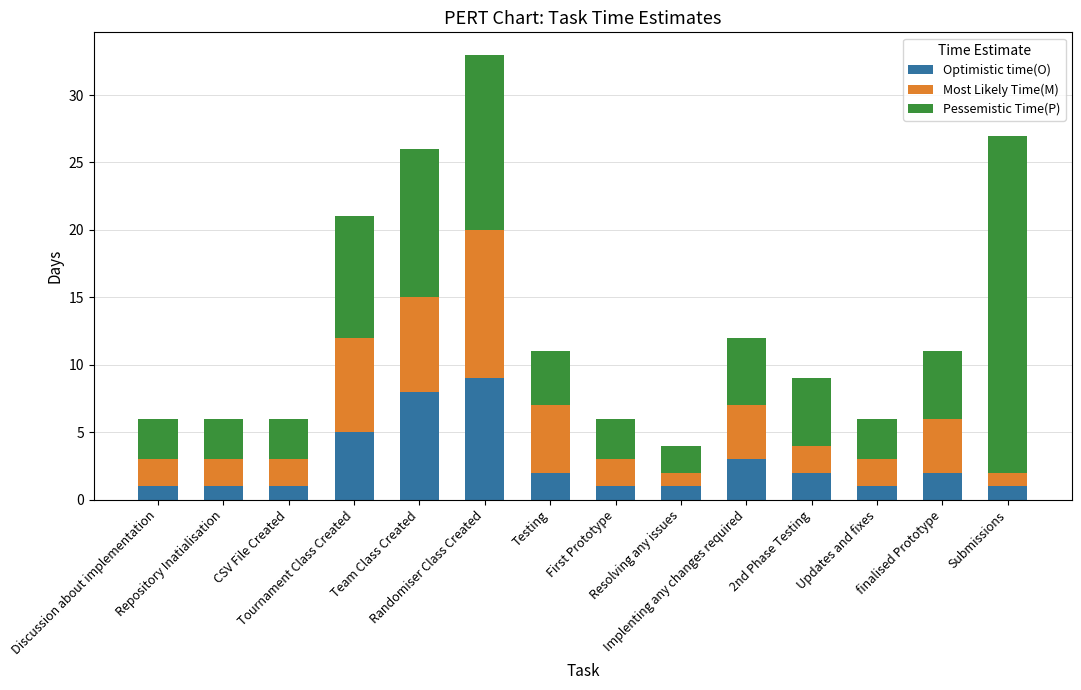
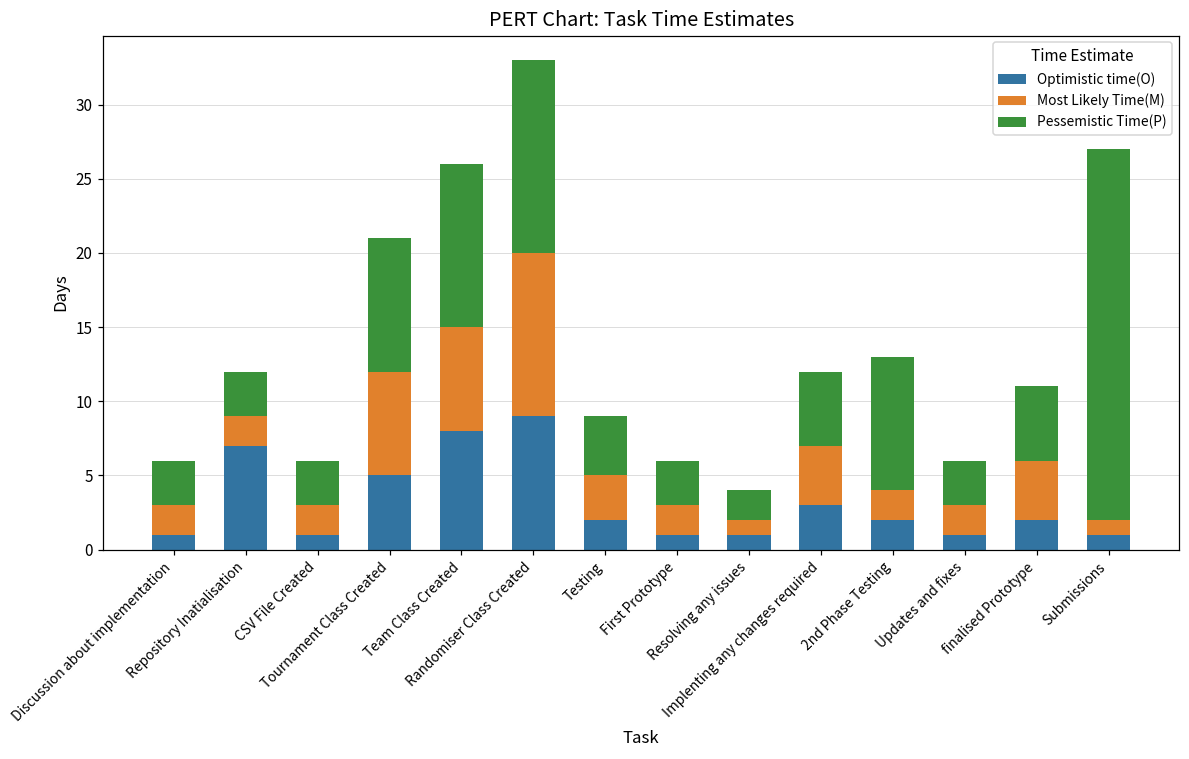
  {
    "Optimistic time(O)": {
      "Discussion about implementation": 1,
-     "Repository Inatialisation": 1,
+     "Repository Inatialisation": 7,
      "CSV File Created": 1,
      "Tournament Class Created": 5,
      "Team Class Created": 8,
      "Randomiser Class Created": 9,
      "Testing": 2,
      "First Prototype": 1,
      "Resolving any issues": 1,
      "Implenting any changes required": 3,
      "2nd Phase Testing": 2,
      "Updates and fixes": 1,
      "finalised Prototype": 2,
      "Submissions": 1
    },
    "Most Likely Time(M)": {
      "Discussion about implementation": 2,
      "Repository Inatialisation": 2,
      "CSV File Created": 2,
      "Tournament Class Created": 7,
      "Team Class Created": 7,
      "Randomiser Class Created": 11,
-     "Testing": 5,
+     "Testing": 3,
      "First Prototype": 2,
      "Resolving any issues": 1,
      "Implenting any changes required": 4,
      "2nd Phase Testing": 2,
      "Updates and fixes": 2,
      "finalised Prototype": 4,
      "Submissions": 1
    },
    "Pessemistic Time(P)": {
      "Discussion about implementation": 3,
      "Repository Inatialisation": 3,
      "CSV File Created": 3,
      "Tournament Class Created": 9,
      "Team Class Created": 11,
      "Randomiser Class Created": 13,
      "Testing": 4,
      "First Prototype": 3,
      "Resolving any issues": 2,
      "Implenting any changes required": 5,
-     "2nd Phase Testing": 5,
+     "2nd Phase Testing": 9,
      "Updates and fixes": 3,
      "finalised Prototype": 5,
      "Submissions": 25
    }
  }
